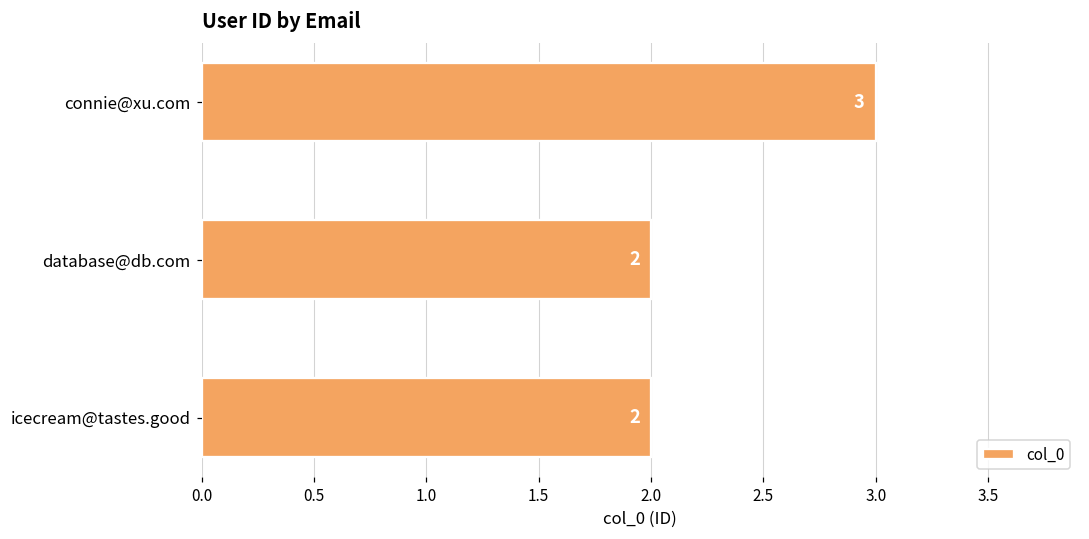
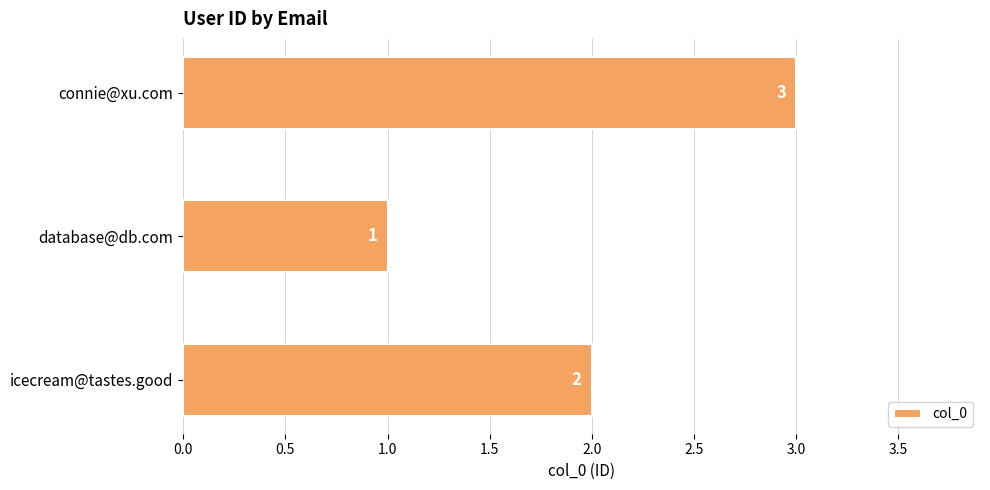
  {
    "connie@xu.com": 3,
-   "database@db.com": 2,
+   "database@db.com": 1,
    "icecream@tastes.good": 2
  }
